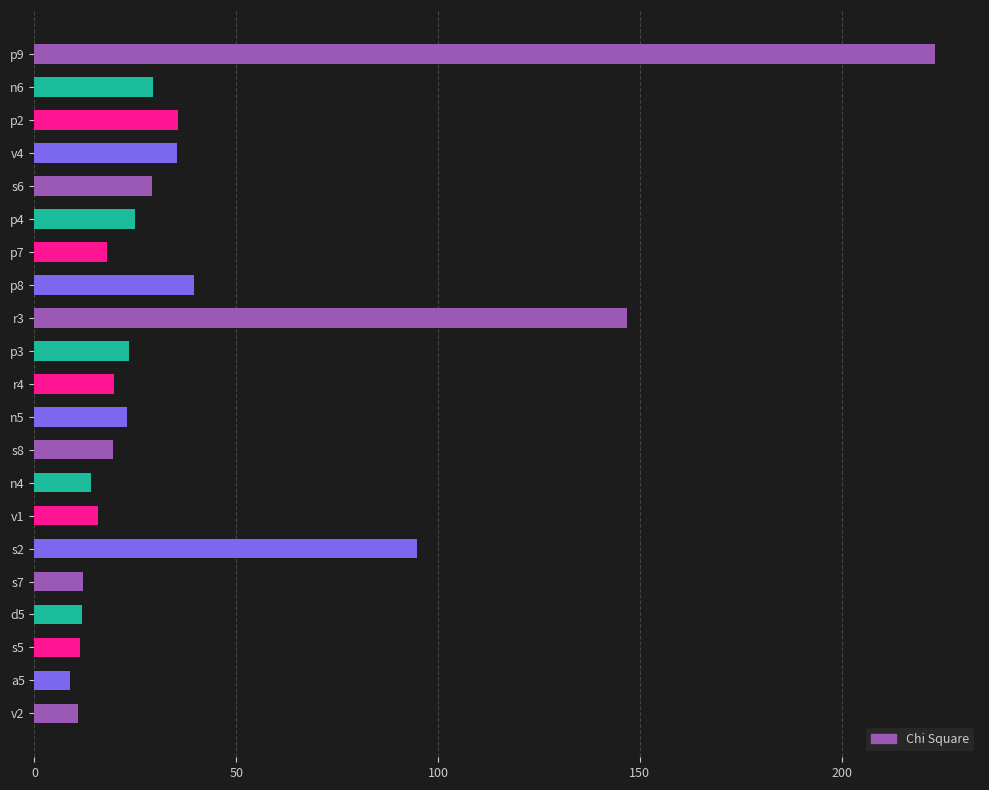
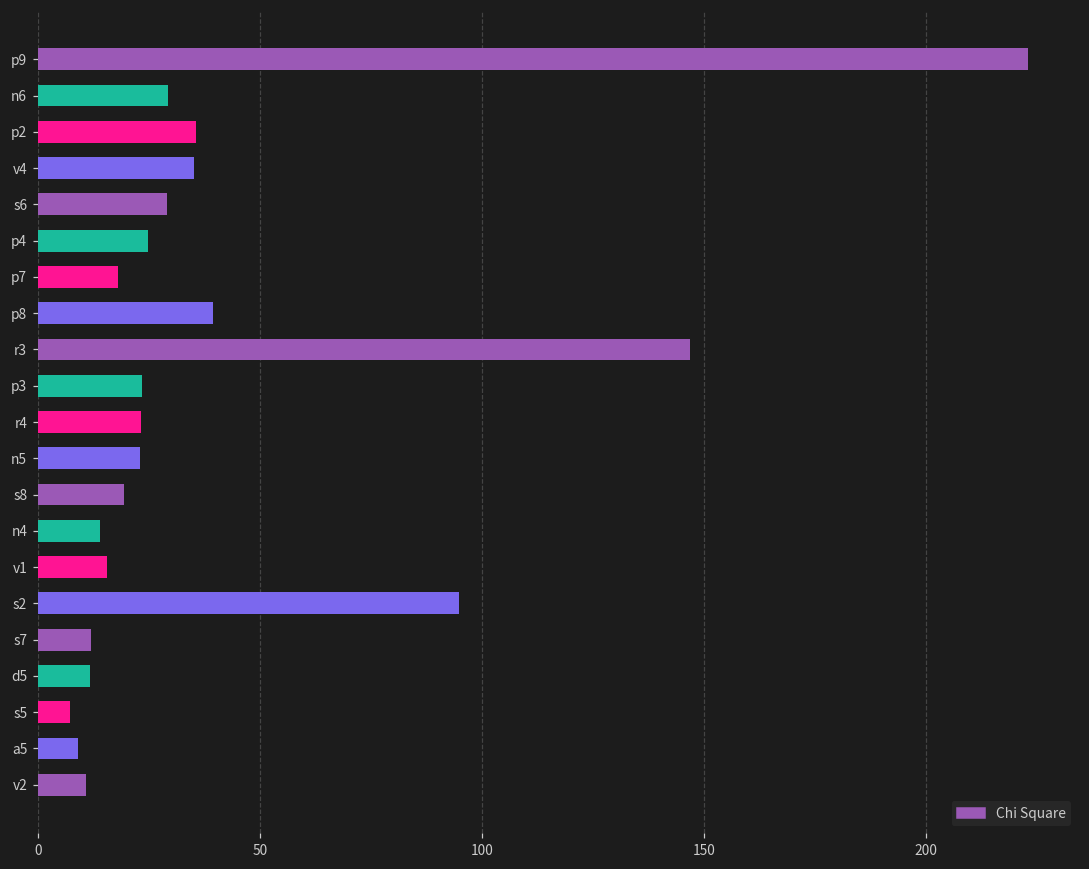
  {
    "p9": 223,
    "n6": 29,
    "p2": 36,
    "v4": 35,
    "s6": 29,
    "p4": 25,
    "p7": 18,
    "p8": 40,
    "r3": 147,
    "p3": 24,
-   "r4": 20,
+   "r4": 23,
    "n5": 23,
    "s8": 19,
    "n4": 14,
    "v1": 16,
    "s2": 95,
    "s7": 12,
    "d5": 12,
-   "s5": 11,
+   "s5": 7,
    "a5": 9,
    "v2": 11
  }
